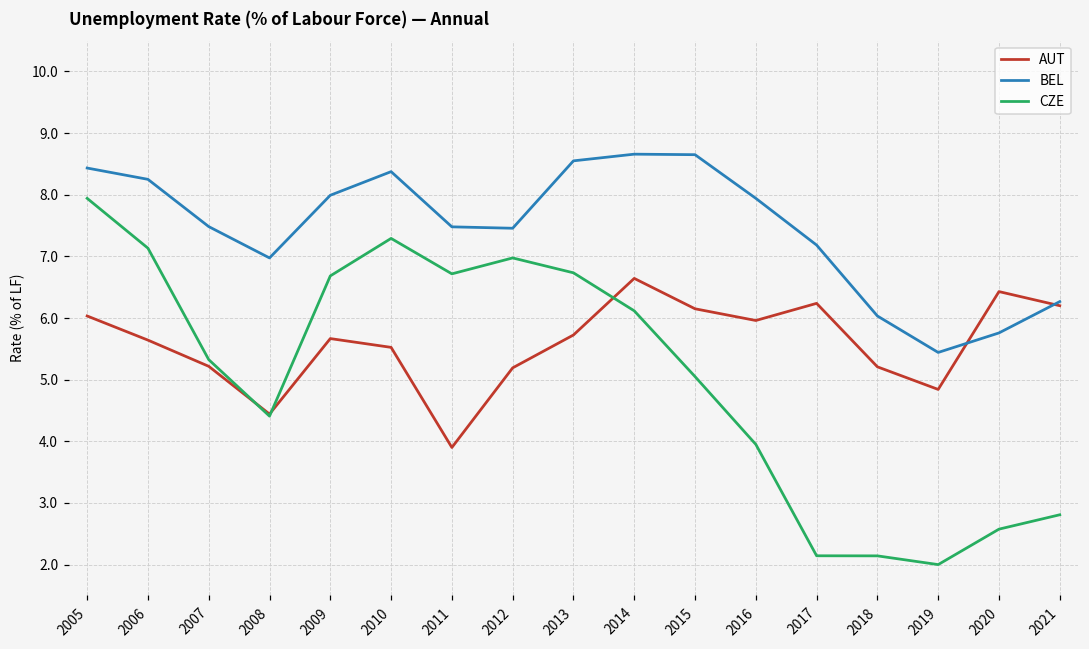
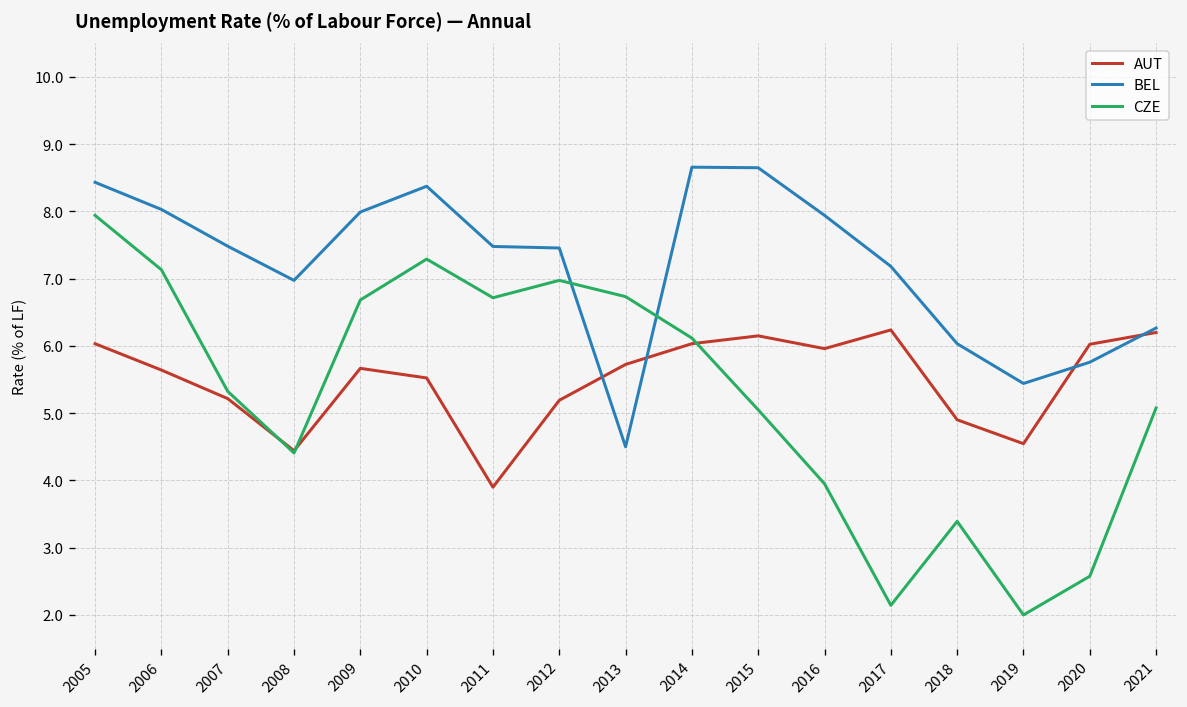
  {
    "AUT": {
      "2005": 6.0,
      "2006": 5.6,
      "2007": 5.2,
      "2009": 5.7,
      "2010": 5.5,
      "2011": 3.9,
      "2012": 5.2,
      "2013": 5.7,
-     "2014": 6.6,
+     "2014": 6.0,
      "2015": 6.2,
      "2016": 6.0,
      "2017": 6.2,
-     "2018": 5.2,
-     "2019": 4.8,
-     "2020": 6.4,
+     "2018": 4.9,
+     "2019": 4.5,
+     "2020": 6.0,
      "2021": 6.2
    },
    "BEL": {
      "2005": 8.4,
-     "2006": 8.3,
+     "2006": 8.0,
      "2007": 7.5,
      "2008": 7.0,
      "2009": 8.0,
      "2010": 8.4,
      "2011": 7.5,
      "2012": 7.5,
-     "2013": 8.6,
+     "2013": 4.5,
      "2014": 8.7,
      "2015": 8.7,
      "2016": 7.9,
      "2017": 7.2,
      "2018": 6.0,
      "2019": 5.4,
      "2020": 5.8,
      "2021": 6.3
    },
    "CZE": {
      "2005": 7.9,
      "2006": 7.1,
      "2007": 5.3,
      "2009": 6.7,
      "2010": 7.3,
      "2011": 6.7,
      "2012": 7.0,
      "2013": 6.7,
      "2014": 6.1,
      "2015": 5.1,
      "2016": 4.0,
      "2017": 2.1,
-     "2018": 2.1,
+     "2018": 3.4,
      "2019": 2.0,
      "2020": 2.6,
-     "2021": 2.8
+     "2021": 5.1
    }
  }
